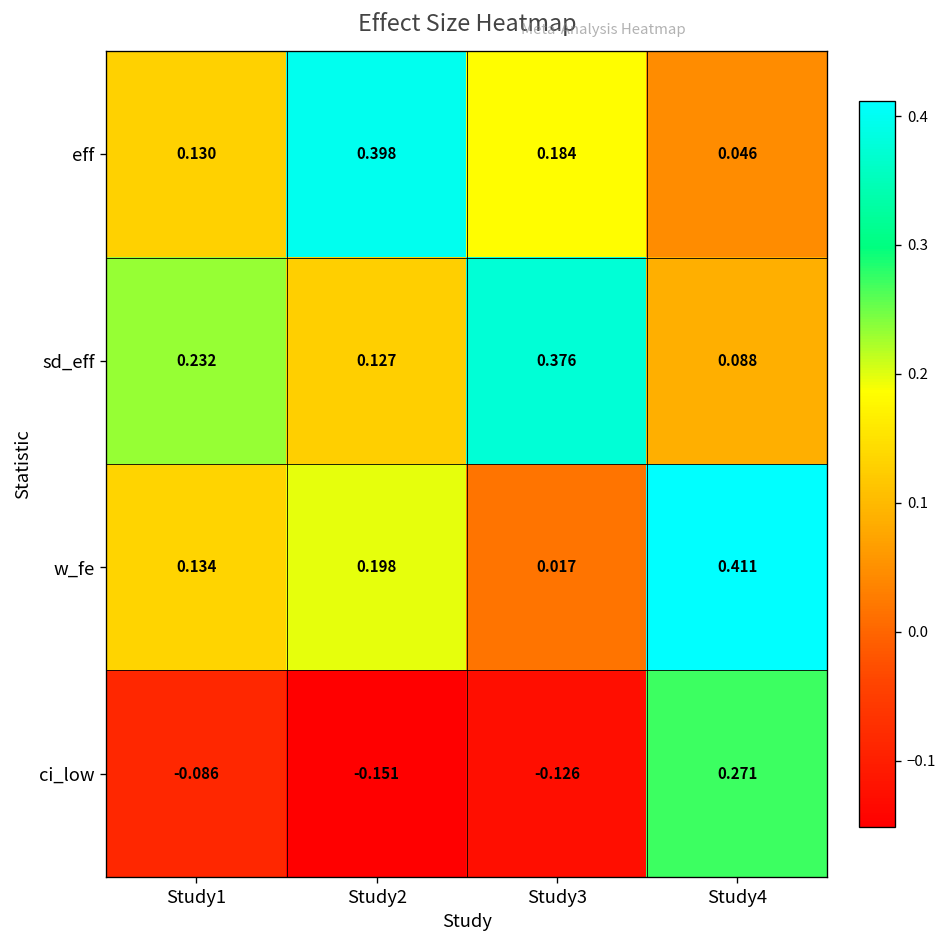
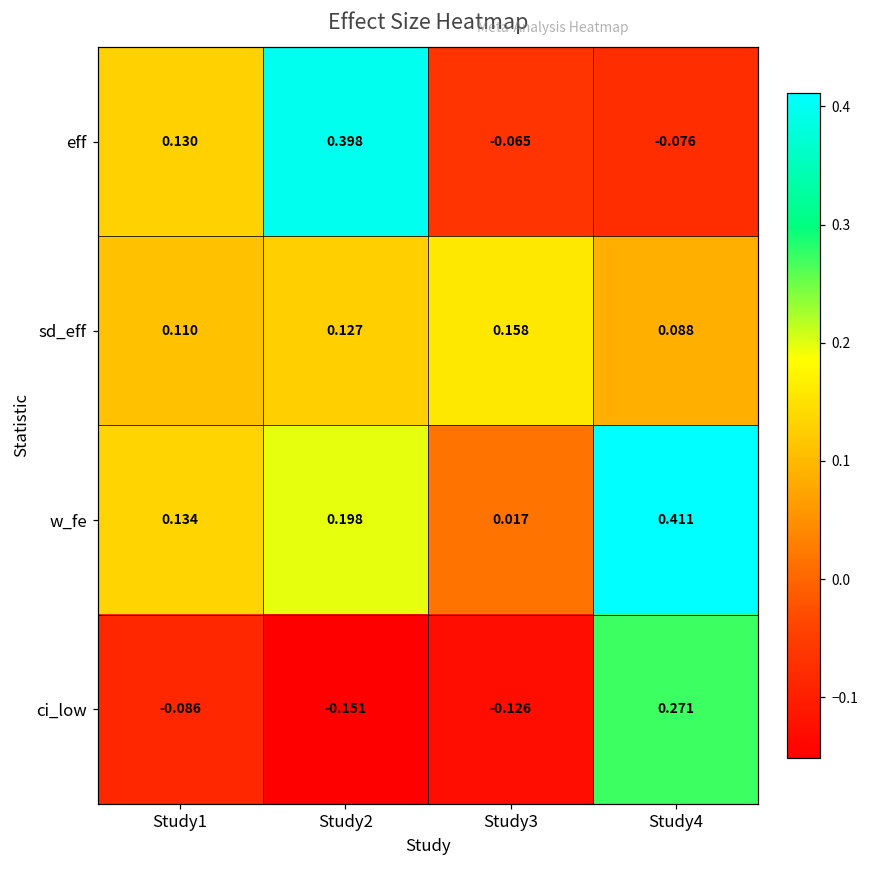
  {
    "eff": {
      "Study1": 0.130,
      "Study2": 0.398,
-     "Study3": 0.184,
-     "Study4": 0.046
+     "Study3": -0.065,
+     "Study4": -0.076
    },
    "sd_eff": {
-     "Study1": 0.232,
+     "Study1": 0.110,
      "Study2": 0.127,
-     "Study3": 0.376,
+     "Study3": 0.158,
      "Study4": 0.088
    },
    "w_fe": {
      "Study1": 0.134,
      "Study2": 0.198,
      "Study3": 0.017,
      "Study4": 0.411
    },
    "ci_low": {
      "Study1": -0.086,
      "Study2": -0.151,
      "Study3": -0.126,
      "Study4": 0.271
    }
  }
